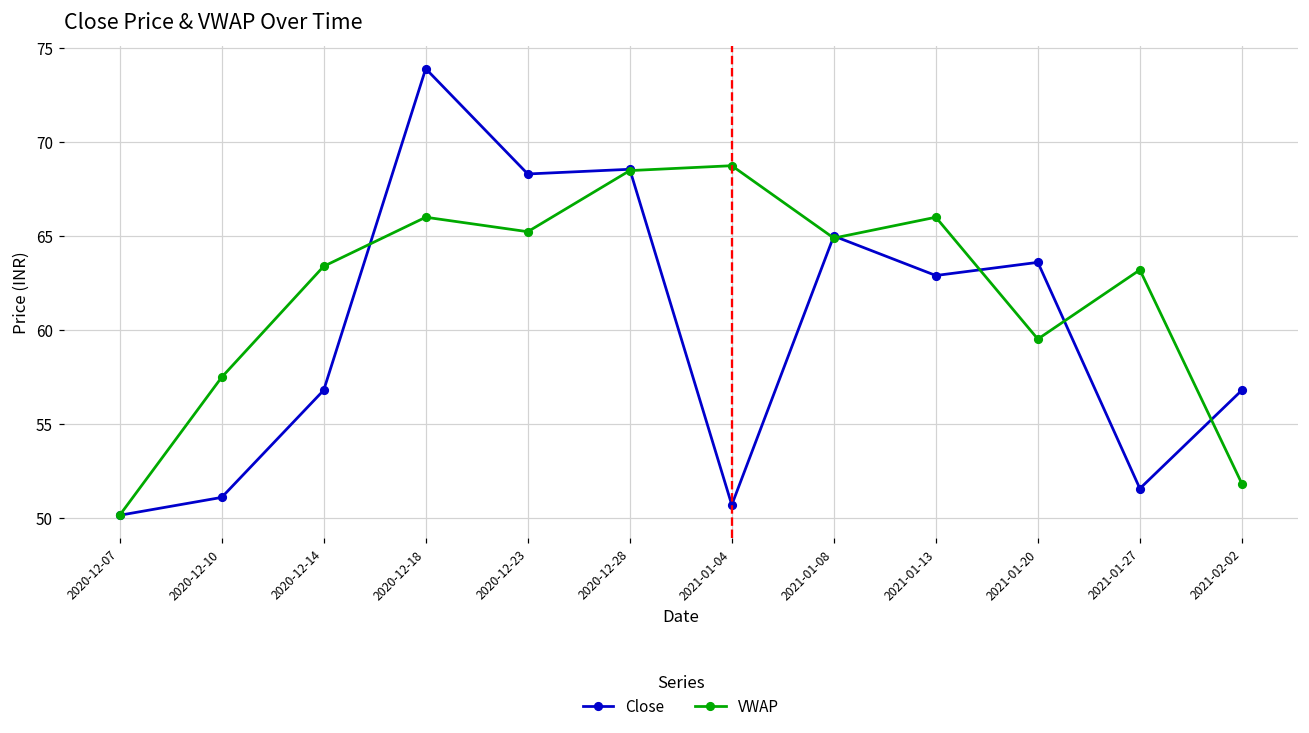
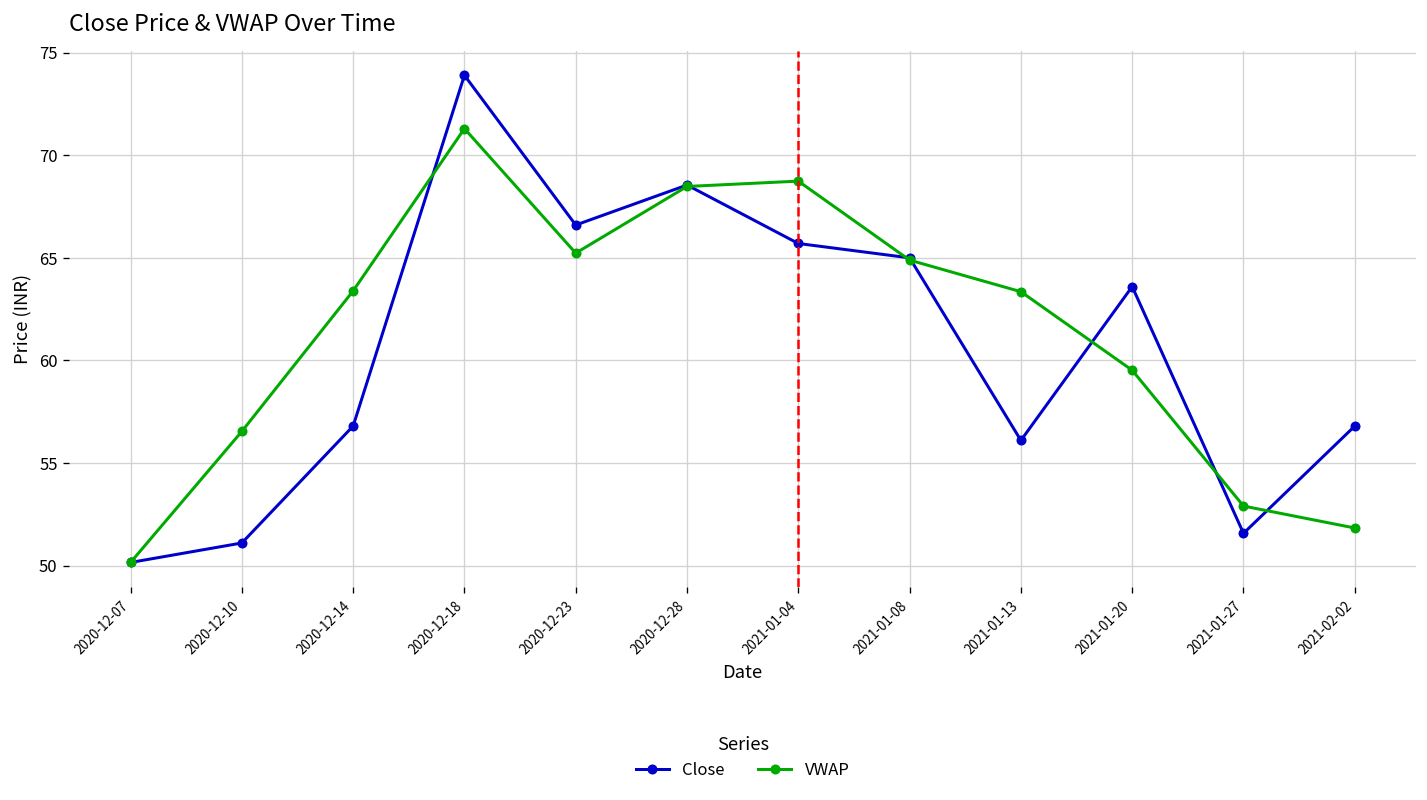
  {
    "Close": {
      "2020-12-10": 51.1,
      "2020-12-14": 56.8,
      "2020-12-18": 73.9,
-     "2020-12-23": 68.3,
-     "2021-01-04": 50.7,
-     "2021-01-13": 62.9,
+     "2020-12-23": 66.6,
+     "2021-01-04": 65.7,
+     "2021-01-13": 56.1,
      "2021-01-20": 63.6,
      "2021-01-27": 51.6,
      "2021-02-02": 56.8
    },
    "VWAP": {
-     "2020-12-10": 57.5,
+     "2020-12-10": 56.5,
      "2020-12-14": 63.4,
-     "2020-12-18": 66.0,
+     "2020-12-18": 71.3,
      "2020-12-23": 65.2,
      "2021-01-04": 68.7,
-     "2021-01-13": 66.0,
+     "2021-01-13": 63.4,
      "2021-01-20": 59.5,
-     "2021-01-27": 63.2,
+     "2021-01-27": 52.9,
      "2021-02-02": 51.8
    }
  }
